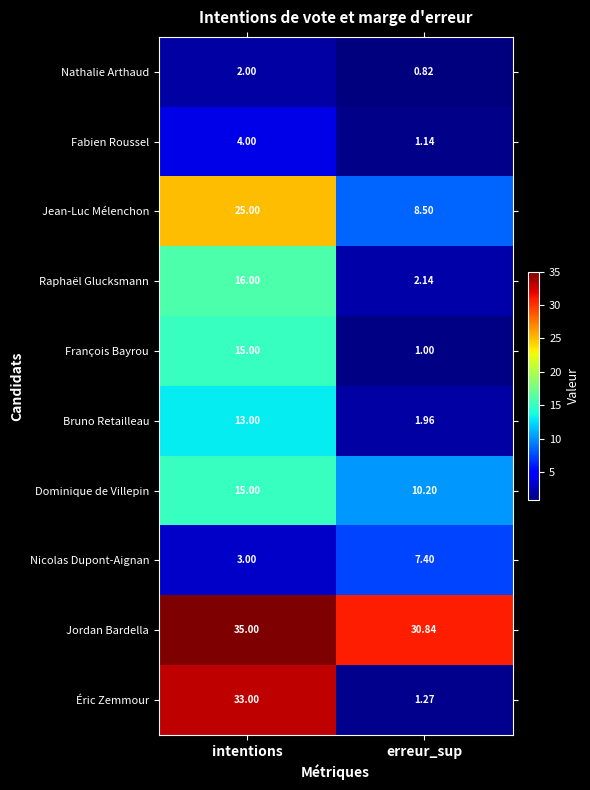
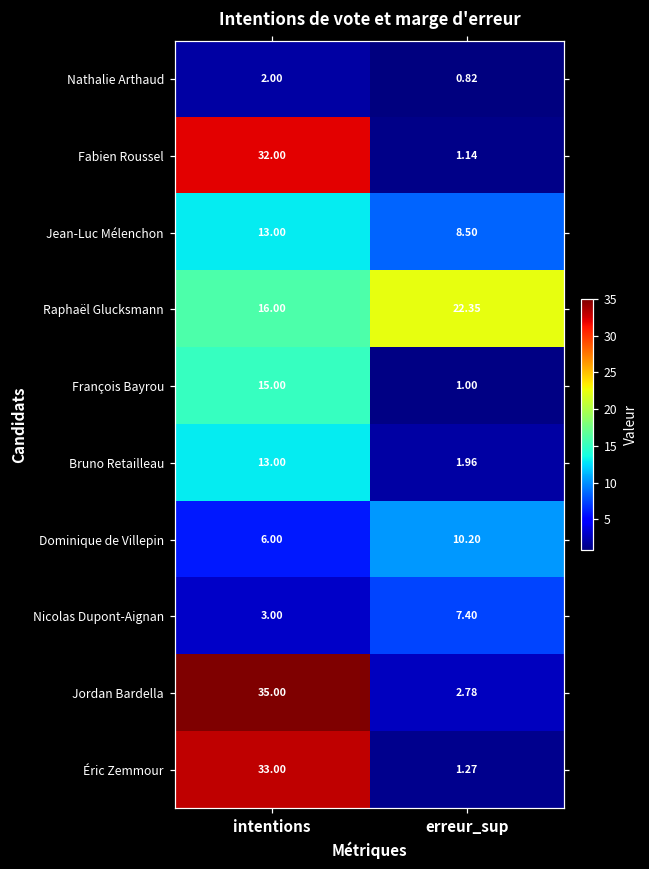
  {
    "Nathalie Arthaud": {
      "intentions": 2.00,
      "erreur_sup": 0.82
    },
    "Fabien Roussel": {
-     "intentions": 4.00,
+     "intentions": 32.00,
      "erreur_sup": 1.14
    },
    "Jean-Luc Mélenchon": {
-     "intentions": 25.00,
+     "intentions": 13.00,
      "erreur_sup": 8.50
    },
    "Raphaël Glucksmann": {
      "intentions": 16.00,
-     "erreur_sup": 2.14
+     "erreur_sup": 22.35
    },
    "François Bayrou": {
      "intentions": 15.00,
      "erreur_sup": 1.00
    },
    "Bruno Retailleau": {
      "intentions": 13.00,
      "erreur_sup": 1.96
    },
    "Dominique de Villepin": {
-     "intentions": 15.00,
+     "intentions": 6.00,
      "erreur_sup": 10.20
    },
    "Nicolas Dupont-Aignan": {
      "intentions": 3.00,
      "erreur_sup": 7.40
    },
    "Jordan Bardella": {
      "intentions": 35.00,
-     "erreur_sup": 30.84
+     "erreur_sup": 2.78
    },
    "Éric Zemmour": {
      "intentions": 33.00,
      "erreur_sup": 1.27
    }
  }
